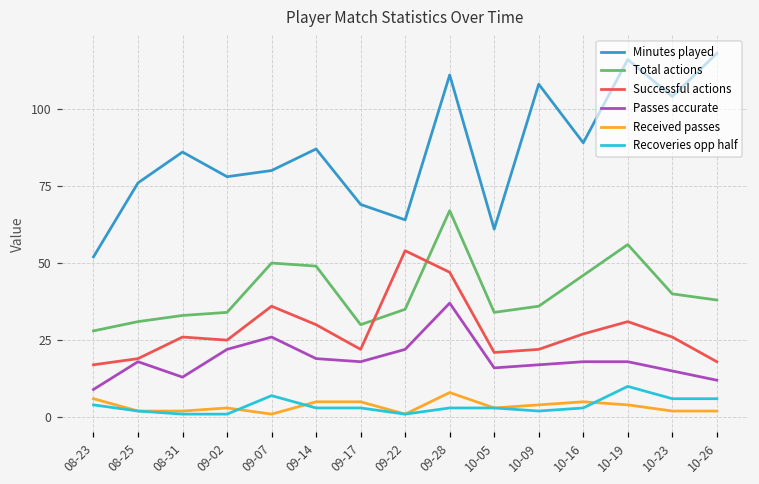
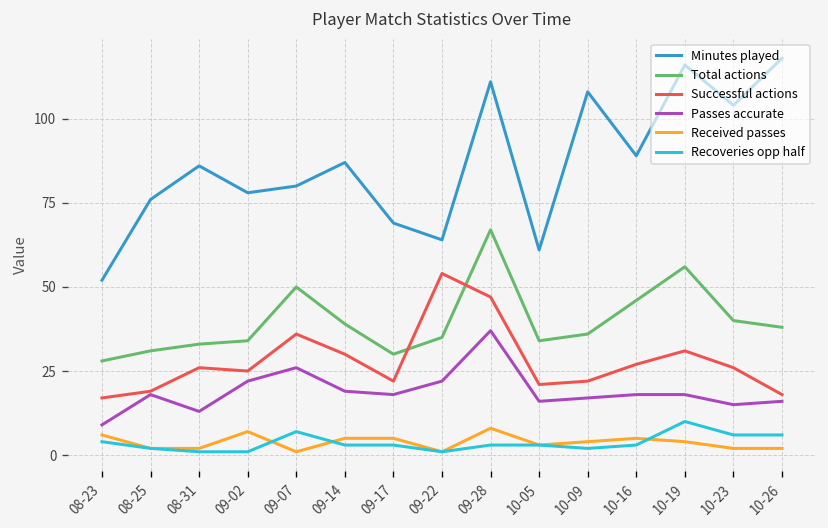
  {
    "Total actions": {
      "08-23": 28,
      "08-25": 31,
      "08-31": 33,
      "09-02": 34,
      "09-07": 50,
-     "09-14": 49,
+     "09-14": 39,
      "09-17": 30,
      "09-22": 35,
      "09-28": 67,
      "10-05": 34,
      "10-09": 36,
      "10-16": 46,
      "10-19": 56,
      "10-23": 40,
      "10-26": 38
    },
    "Successful actions": {
      "08-23": 17,
      "08-25": 19,
      "08-31": 26,
      "09-02": 25,
      "09-07": 36,
      "09-14": 30,
      "09-17": 22,
      "09-22": 54,
      "09-28": 47,
      "10-05": 21,
      "10-09": 22,
      "10-16": 27,
      "10-19": 31,
      "10-23": 26,
      "10-26": 18
    },
    "Passes accurate": {
      "08-23": 9,
      "08-25": 18,
      "08-31": 13,
      "09-02": 22,
      "09-07": 26,
      "09-14": 19,
      "09-17": 18,
      "09-22": 22,
      "09-28": 37,
      "10-05": 16,
      "10-09": 17,
      "10-16": 18,
      "10-19": 18,
      "10-23": 15,
-     "10-26": 12
+     "10-26": 16
    },
    "Received passes": {
      "08-23": 6,
      "08-31": 2,
-     "09-02": 3,
+     "09-02": 7,
      "09-07": 1,
      "09-14": 5,
      "09-17": 5,
      "09-28": 8,
      "10-09": 4,
      "10-16": 5,
      "10-19": 4,
      "10-23": 2,
      "10-26": 2
    }
  }
